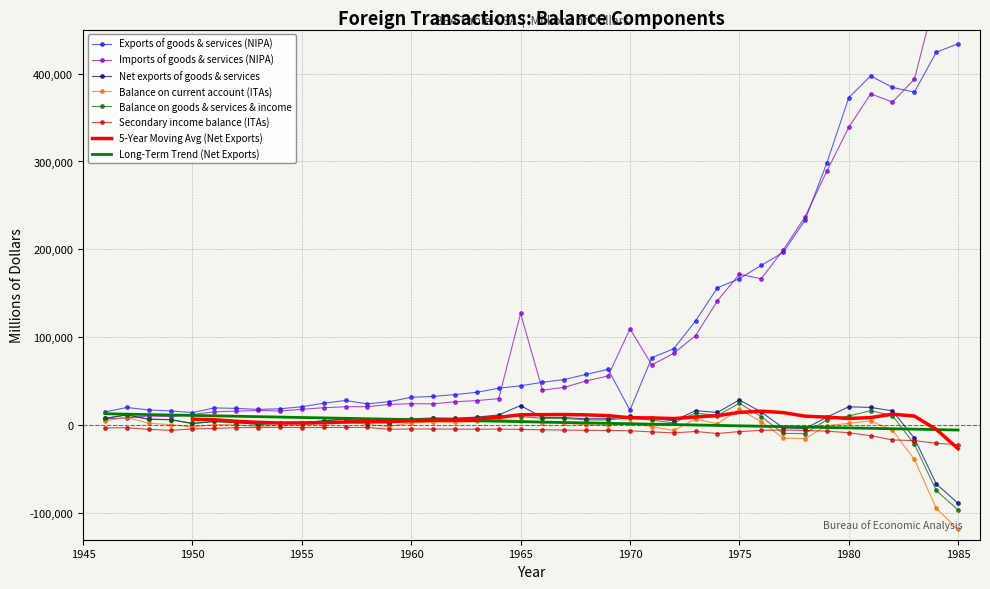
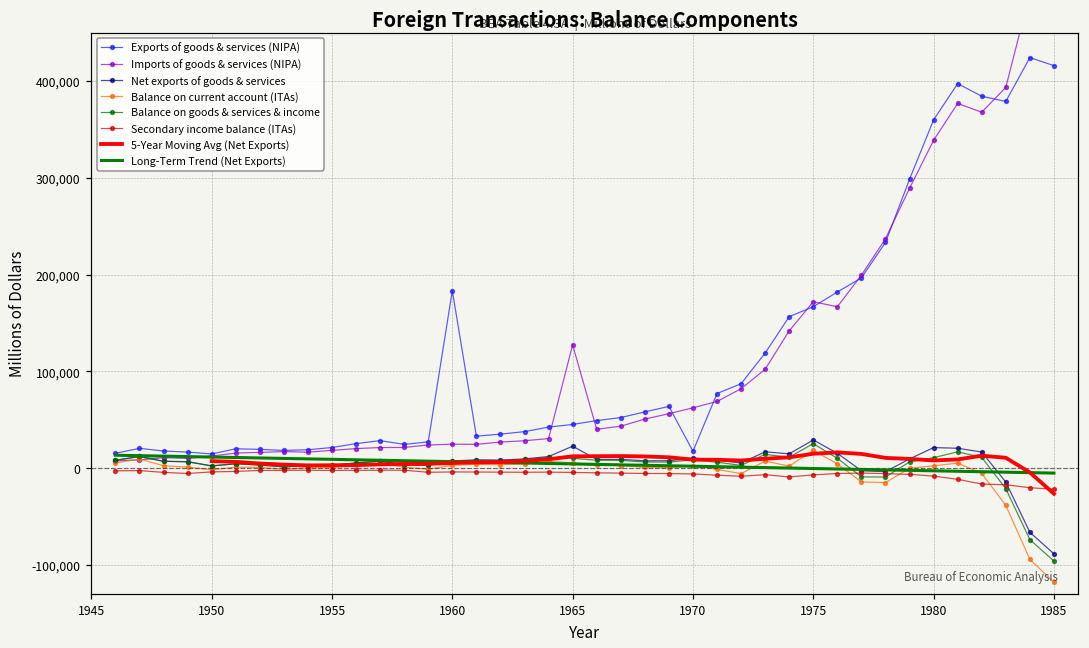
  {
    "Exports of goods & services (NIPA)": {
      "1955": "20,000",
-     "1960": "30,000",
+     "1960": "180,000",
      "1965": "50,000",
      "1970": "20,000",
      "1975": "170,000",
-     "1980": "370,000",
-     "1985": "430,000"
+     "1980": "360,000",
+     "1985": "420,000"
    },
    "Imports of goods & services (NIPA)": {
      "1955": "20,000",
      "1960": "20,000",
      "1965": "130,000",
-     "1970": "110,000",
+     "1970": "60,000",
      "1975": "170,000",
      "1980": "340,000"
    },
    "Net exports of goods & services": {
      "1965": "20,000",
      "1975": "30,000",
      "1980": "20,000",
      "1985": "-90,000"
    },
    "Balance on current account (ITAs)": {
      "1975": "20,000",
      "1980": "0",
      "1985": "-120,000"
    }
  }
